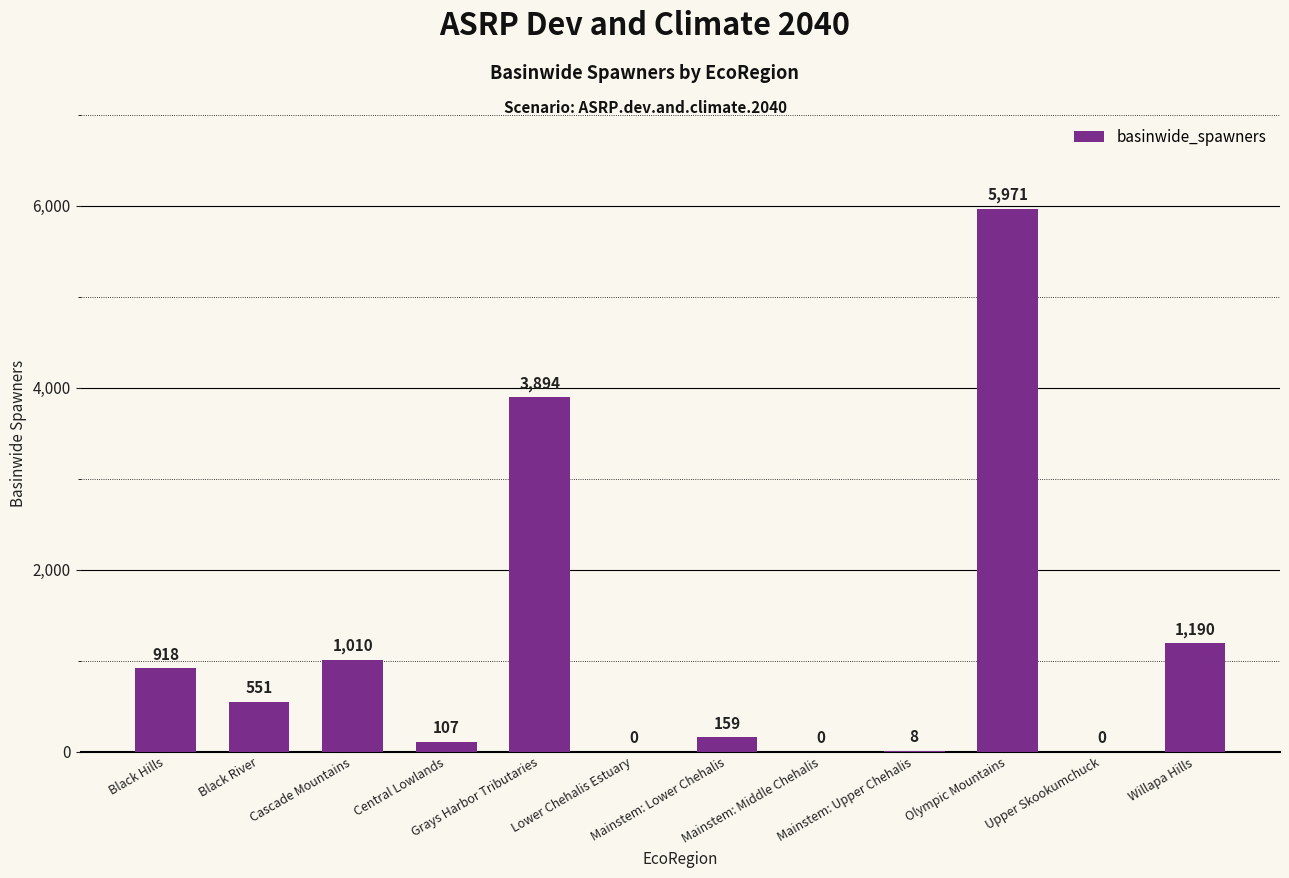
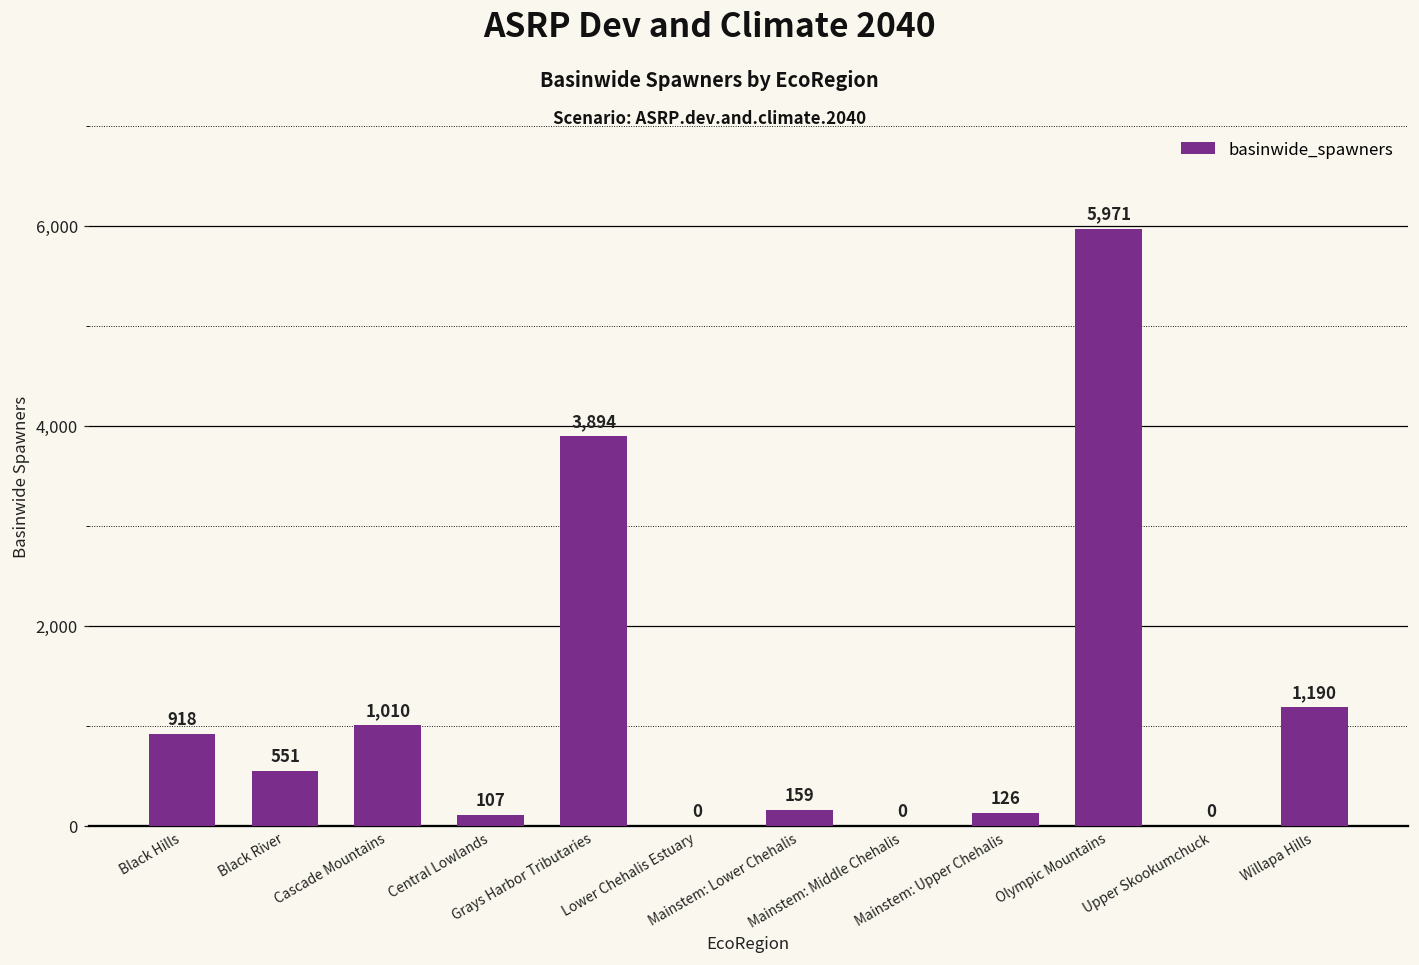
  {
    "Black Hills": "918",
    "Black River": "551",
    "Cascade Mountains": "1,010",
    "Central Lowlands": "107",
    "Grays Harbor Tributaries": "3,894",
    "Lower Chehalis Estuary": "0",
    "Mainstem: Lower Chehalis": "159",
    "Mainstem: Middle Chehalis": "0",
-   "Mainstem: Upper Chehalis": "8",
+   "Mainstem: Upper Chehalis": "126",
    "Olympic Mountains": "5,971",
    "Upper Skookumchuck": "0",
    "Willapa Hills": "1,190"
  }
